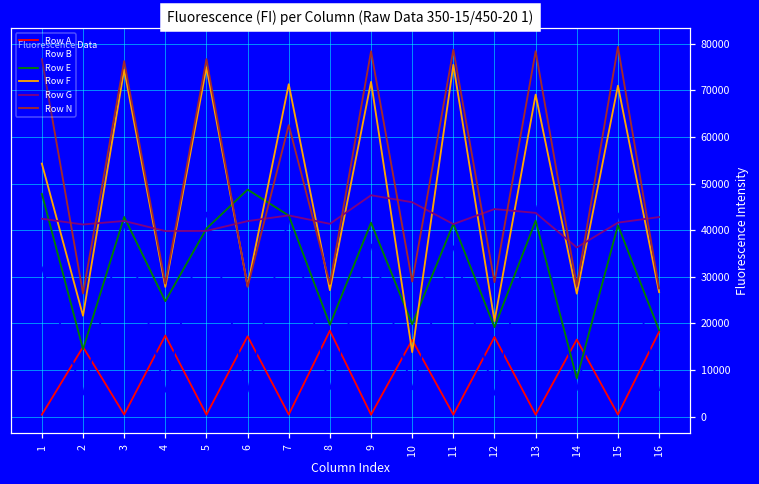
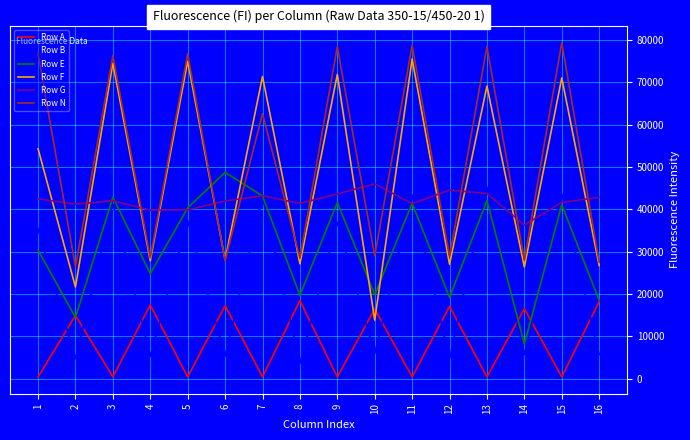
  {
    "Row A": {
      "1": 0,
      "3": 0,
      "4": 17000,
      "5": 0,
      "6": 17000,
      "7": 0,
      "8": 18000,
      "9": 0,
      "10": 16000,
      "11": 0,
      "12": 17000,
      "13": 0,
      "14": 17000,
      "15": 0
    },
    "Row B": {
-     "1": 32000,
+     "1": 35000,
      "2": 5000,
      "3": 41000,
      "4": 5000,
-     "5": 44000,
+     "5": 37000,
      "6": 5000,
-     "8": 6000,
+     "8": 4000,
      "9": 37000,
      "10": 6000,
-     "11": 37000,
+     "11": 43000,
      "12": 5000,
      "13": 45000,
      "14": 6000,
      "15": 44000,
      "16": 6000
    },
    "Row E": {
-     "1": 48000,
+     "1": 30000,
      "3": 43000,
      "4": 25000,
      "6": 49000,
      "8": 20000,
      "9": 42000,
      "10": 20000,
      "12": 19000,
      "13": 42000,
      "14": 8000
    },
    "Row F": {
      "1": 54000,
      "2": 22000,
      "3": 75000,
      "4": 28000,
      "5": 75000,
      "7": 71000,
      "8": 27000,
      "9": 72000,
      "10": 14000,
      "11": 76000,
-     "12": 20000,
+     "12": 27000,
      "13": 69000,
      "14": 26000,
      "15": 71000,
      "16": 27000
    },
    "Row G": {
      "1": 42000,
      "2": 41000,
      "3": 42000,
      "4": 40000,
      "6": 42000,
      "8": 41000,
-     "9": 47000,
+     "9": 44000,
      "10": 46000,
      "12": 45000,
      "13": 44000,
      "14": 36000,
      "16": 43000
    },
    "Row N": {
      "2": 26000,
      "3": 76000,
      "4": 29000,
      "5": 77000,
      "7": 63000,
      "8": 28000,
      "9": 78000,
      "10": 29000,
      "11": 79000,
      "12": 29000,
      "13": 78000,
      "14": 28000,
      "15": 79000,
      "16": 28000
    }
  }
